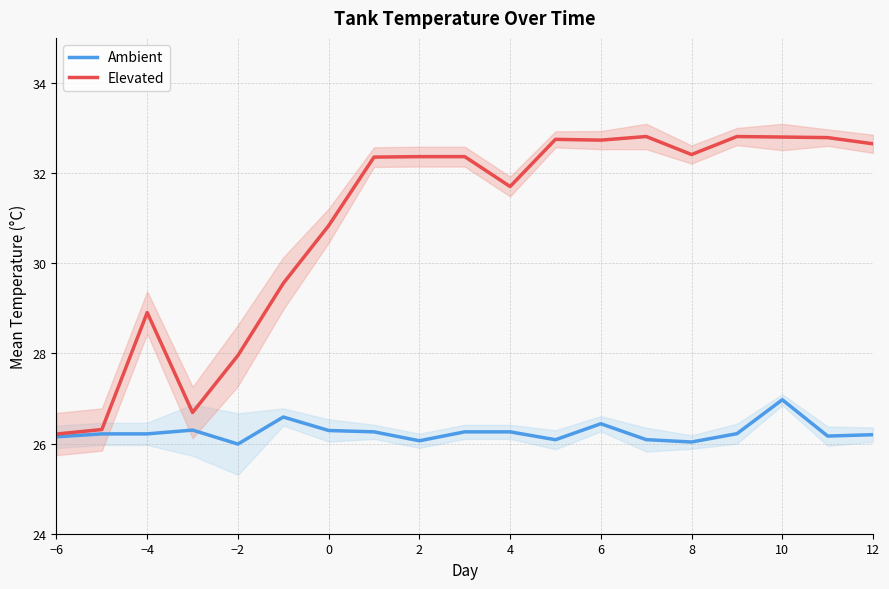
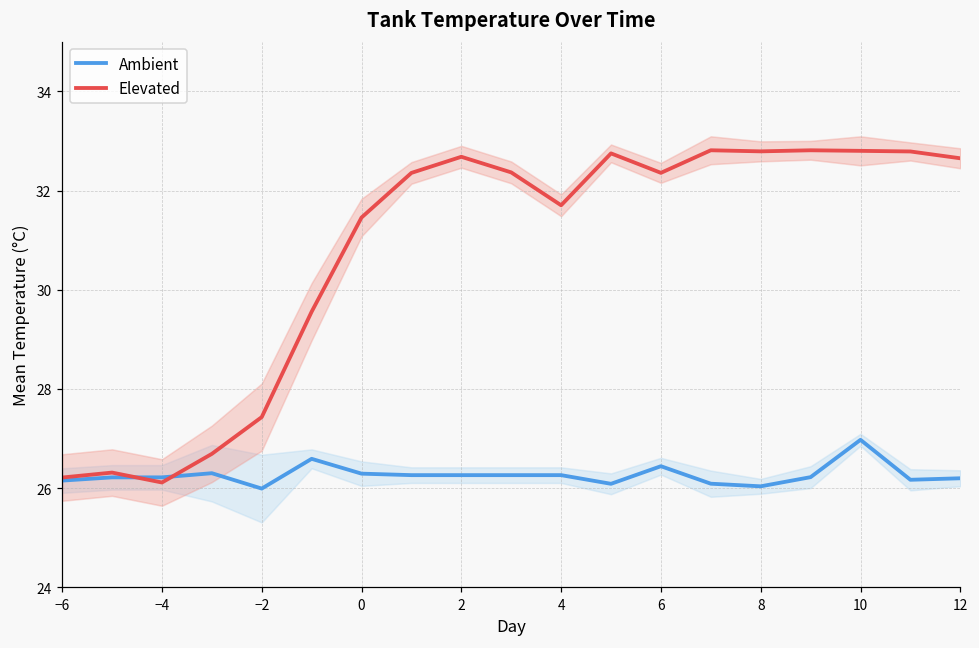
  {
    "Ambient": {
      "−6": 26.2,
      "−4": 26.2,
      "−2": 26.0,
      "0": 26.3,
-     "2": 26.1,
+     "2": 26.3,
      "4": 26.3,
      "6": 26.4,
      "8": 26.0,
      "10": 27.0,
      "12": 26.2
    },
    "Elevated": {
      "−6": 26.2,
-     "−4": 28.9,
-     "−2": 28.0,
-     "0": 30.8,
-     "2": 32.4,
+     "−4": 26.1,
+     "−2": 27.4,
+     "0": 31.5,
+     "2": 32.7,
      "4": 31.7,
-     "6": 32.7,
-     "8": 32.4,
+     "6": 32.4,
+     "8": 32.8,
      "10": 32.8,
      "12": 32.7
    }
  }
